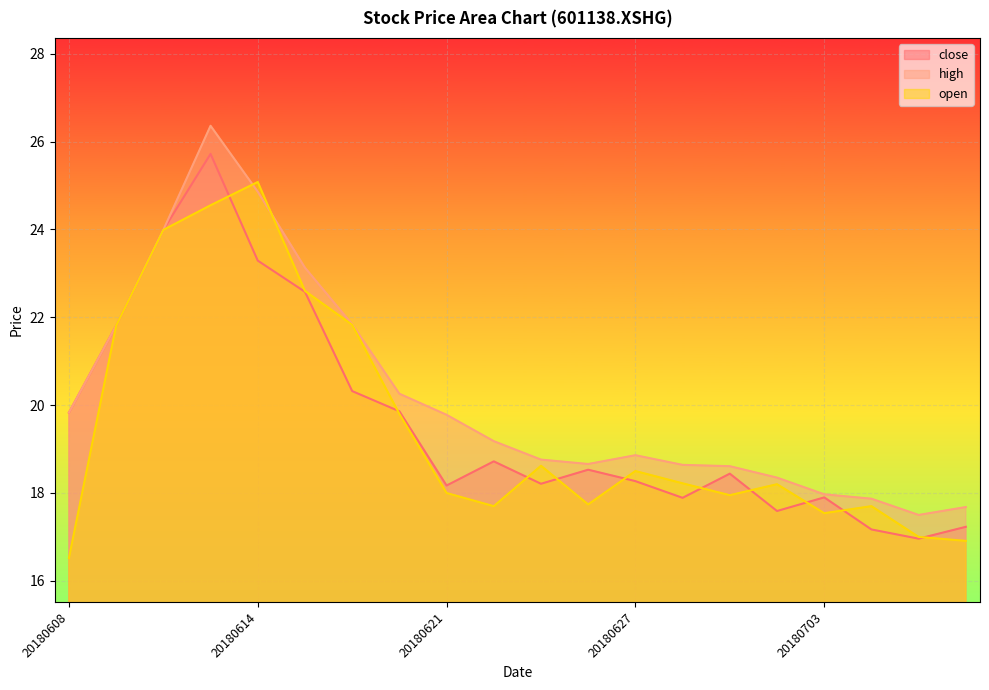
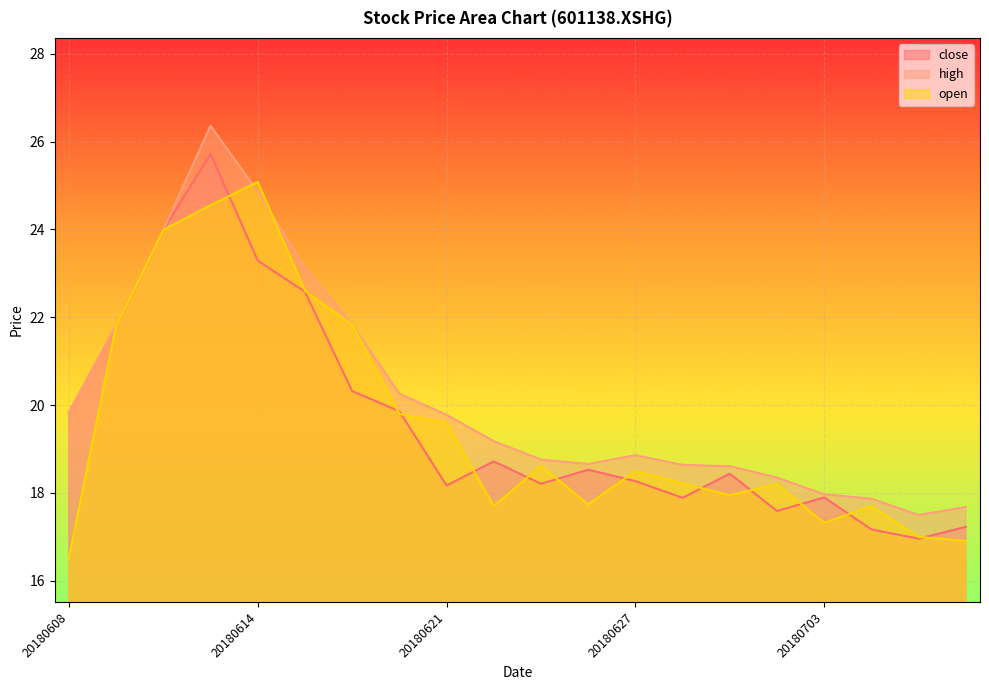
  {
    "open": {
      "20180608": 16.5,
      "20180614": 25.1,
-     "20180621": 18.0,
+     "20180621": 19.6,
      "20180627": 18.5,
-     "20180703": 17.5
+     "20180703": 17.3
    }
  }
